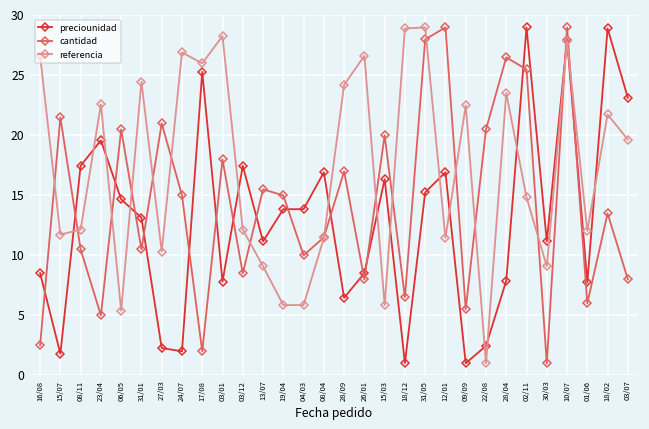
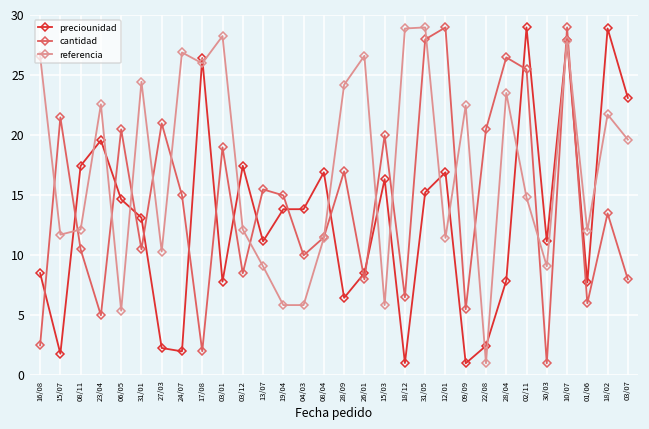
  {
    "preciounidad": {
      "16/08": 8.5,
      "15/07": 1.8,
      "08/11": 17.5,
      "23/04": 19.6,
      "06/05": 14.7,
      "31/01": 13.1,
      "27/03": 2.3,
      "24/07": 2.0,
-     "17/08": 25.3,
+     "17/08": 26.4,
      "03/01": 7.8,
      "03/12": 17.5,
      "13/07": 11.2,
      "19/04": 13.8,
      "04/03": 13.8,
      "08/04": 16.9,
      "28/09": 6.5,
      "26/01": 8.5,
      "15/03": 16.4,
      "18/12": 1.0,
      "31/05": 15.3,
      "12/01": 16.9,
      "09/09": 1.0,
      "22/08": 2.5,
      "28/04": 7.9,
      "02/11": 29.0,
      "30/03": 11.2,
      "01/06": 7.7,
      "18/02": 28.9,
      "03/07": 23.1
    },
    "cantidad": {
      "16/08": 2.5,
      "15/07": 21.5,
      "08/11": 10.5,
      "23/04": 5.0,
      "06/05": 20.5,
      "31/01": 10.5,
      "27/03": 21.0,
      "24/07": 15.0,
      "17/08": 2.0,
-     "03/01": 18.0,
+     "03/01": 19.0,
      "03/12": 8.5,
      "13/07": 15.5,
      "19/04": 15.0,
      "04/03": 10.0,
      "28/09": 17.0,
      "26/01": 8.0,
      "15/03": 20.0,
      "18/12": 6.5,
      "31/05": 28.0,
      "12/01": 29.0,
      "09/09": 5.5,
      "22/08": 20.5,
      "28/04": 26.5,
      "02/11": 25.5,
      "30/03": 1.0,
      "10/07": 29.0,
      "01/06": 6.0,
      "18/02": 13.5,
      "03/07": 8.0
    },
    "referencia": {
      "15/07": 11.7,
      "08/11": 12.2,
      "23/04": 22.6,
      "06/05": 5.4,
      "31/01": 24.5,
      "27/03": 10.3,
      "24/07": 26.9,
      "17/08": 26.0,
      "03/01": 28.3,
      "03/12": 12.2,
      "13/07": 9.1,
      "19/04": 5.9,
      "04/03": 5.9,
      "28/09": 24.2,
      "26/01": 26.6,
      "15/03": 5.9,
      "18/12": 28.9,
      "31/05": 29.0,
      "12/01": 11.5,
      "09/09": 22.5,
      "22/08": 1.0,
      "28/04": 23.5,
      "02/11": 14.8,
      "30/03": 9.1,
      "01/06": 12.0,
      "18/02": 21.7,
      "03/07": 19.6
    }
  }
